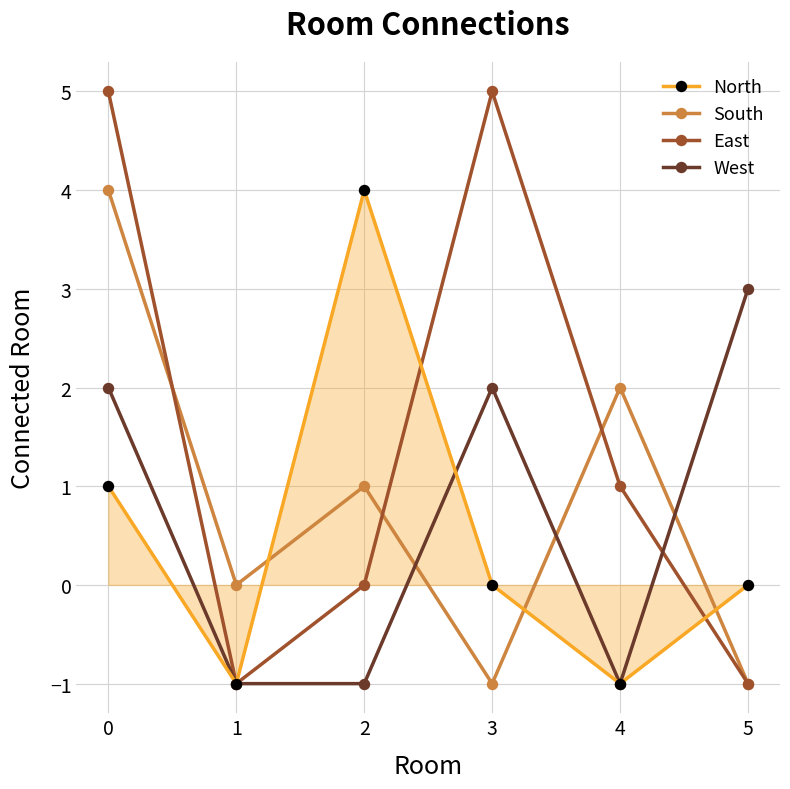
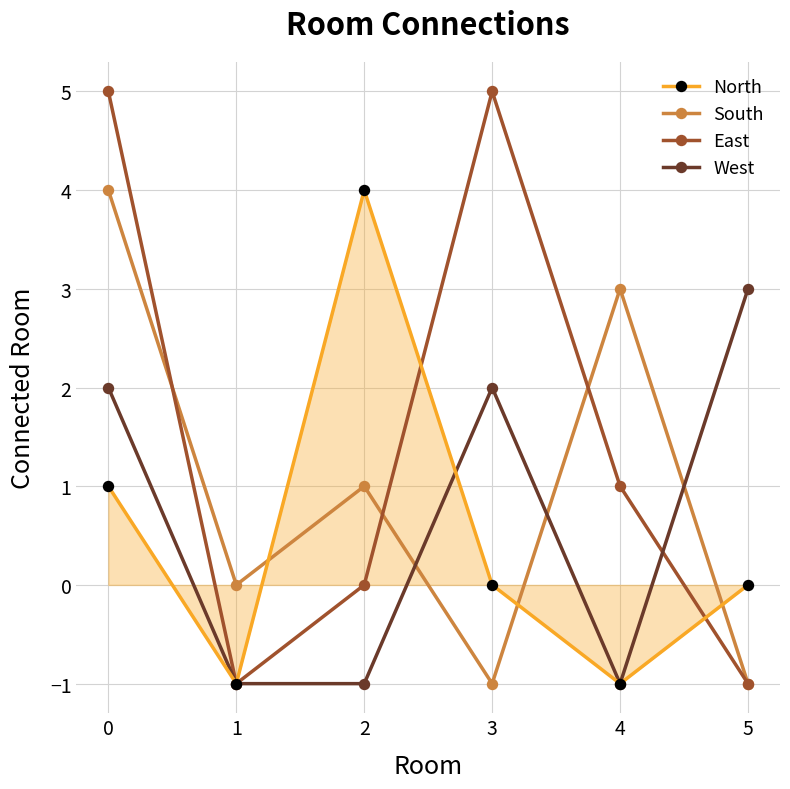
  {
    "South": {
      "0": 4,
      "2": 1,
      "3": -1,
-     "4": 2
+     "4": 3
    }
  }
